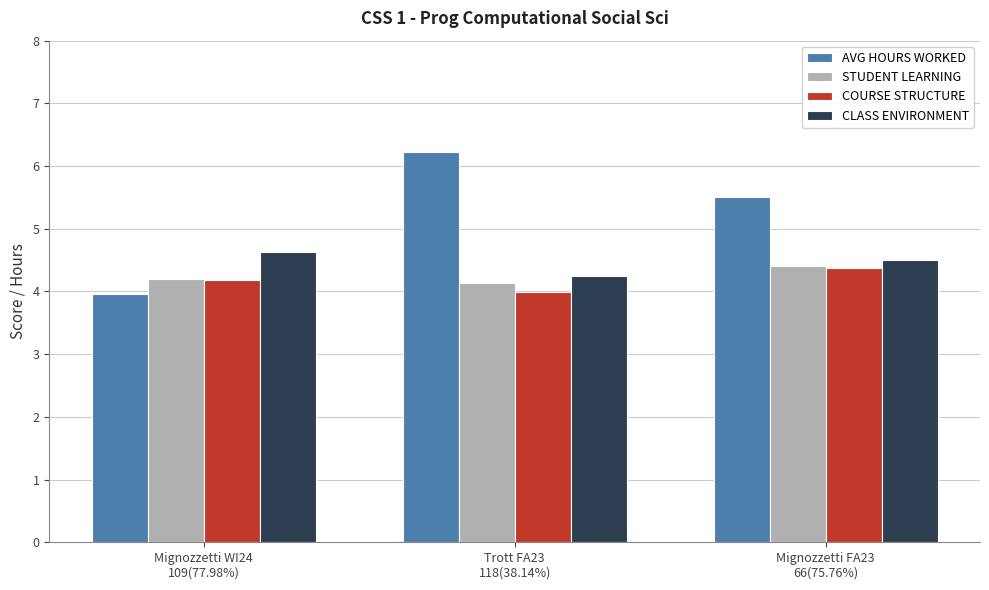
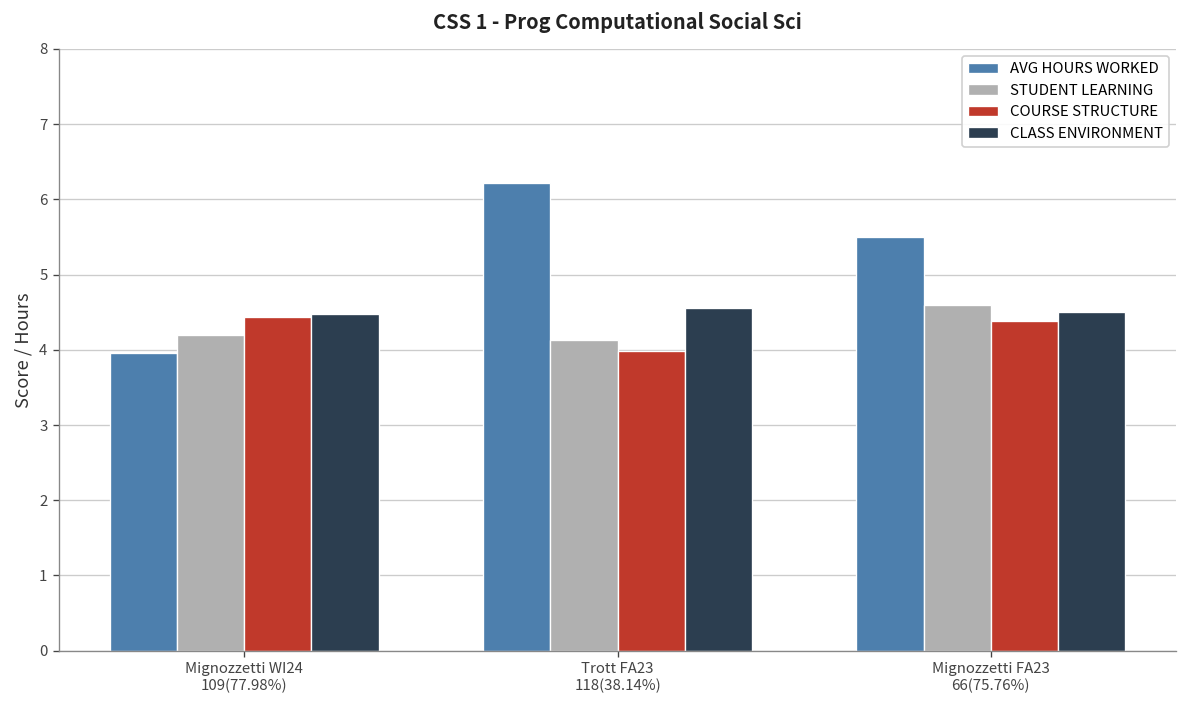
  {
    "AVG HOURS WORKED": {
      "Mignozzetti WI24 109(77.98%)": 4.0,
      "Trott FA23 118(38.14%)": 6.2,
      "Mignozzetti FA23 66(75.76%)": 5.5
    },
    "STUDENT LEARNING": {
      "Mignozzetti WI24 109(77.98%)": 4.2,
      "Trott FA23 118(38.14%)": 4.1,
-     "Mignozzetti FA23 66(75.76%)": 4.4
+     "Mignozzetti FA23 66(75.76%)": 4.6
    },
    "COURSE STRUCTURE": {
-     "Mignozzetti WI24 109(77.98%)": 4.2,
+     "Mignozzetti WI24 109(77.98%)": 4.4,
      "Trott FA23 118(38.14%)": 4.0,
      "Mignozzetti FA23 66(75.76%)": 4.4
    },
    "CLASS ENVIRONMENT": {
-     "Mignozzetti WI24 109(77.98%)": 4.6,
-     "Trott FA23 118(38.14%)": 4.3,
+     "Mignozzetti WI24 109(77.98%)": 4.5,
+     "Trott FA23 118(38.14%)": 4.6,
      "Mignozzetti FA23 66(75.76%)": 4.5
    }
  }
